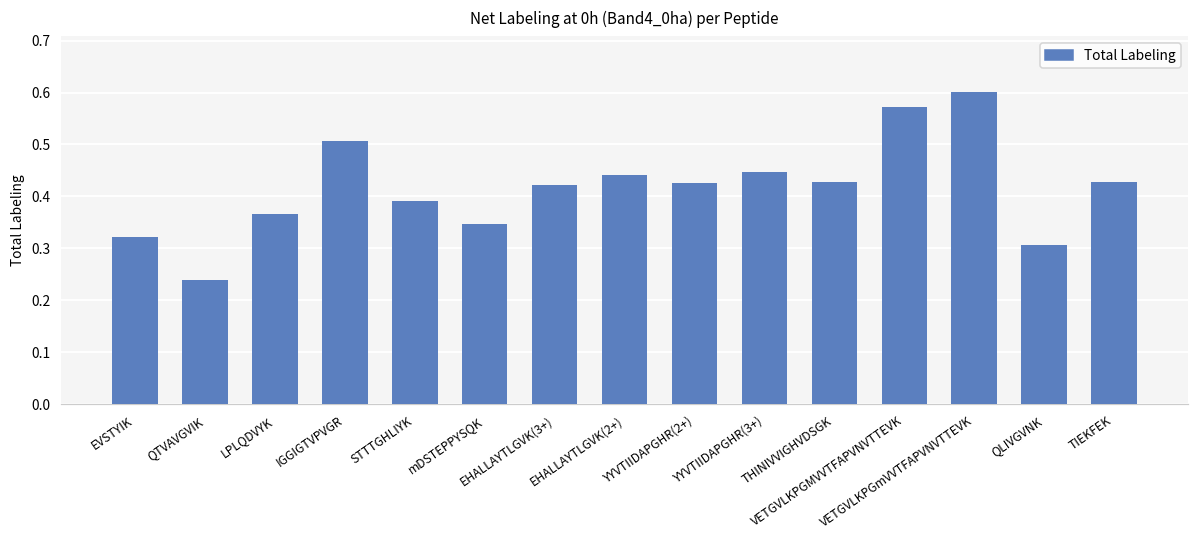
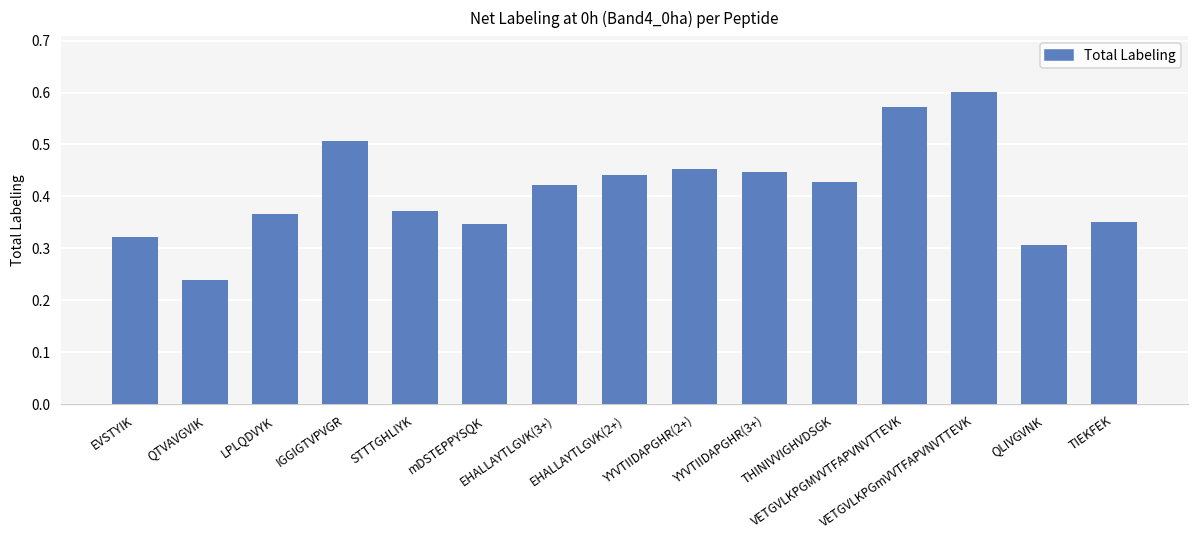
  {
    "EVSTYIK": 0.32,
    "QTVAVGVIK": 0.24,
    "LPLQDVYK": 0.37,
    "IGGIGTVPVGR": 0.51,
-   "STTTGHLIYK": 0.39,
+   "STTTGHLIYK": 0.37,
    "mDSTEPPYSQK": 0.35,
    "EHALLAYTLGVK(3+)": 0.42,
    "EHALLAYTLGVK(2+)": 0.44,
-   "YYVTIIDAPGHR(2+)": 0.43,
+   "YYVTIIDAPGHR(2+)": 0.45,
    "YYVTIIDAPGHR(3+)": 0.45,
    "THINIVVIGHVDSGK": 0.43,
    "VETGVLKPGMVVTFAPVNVTTEVK": 0.57,
    "VETGVLKPGmVVTFAPVNVTTEVK": 0.60,
    "QLIVGVNK": 0.31,
-   "TIEKFEK": 0.43
+   "TIEKFEK": 0.35
  }
